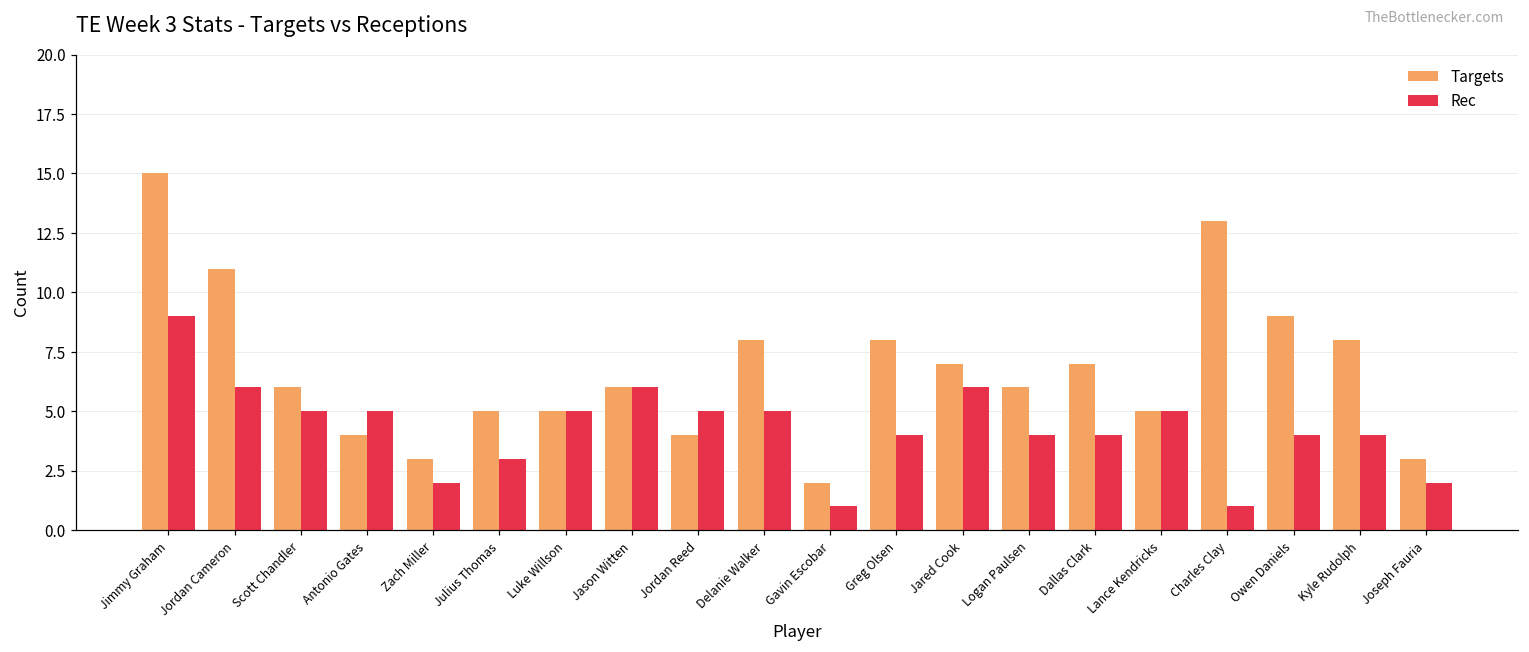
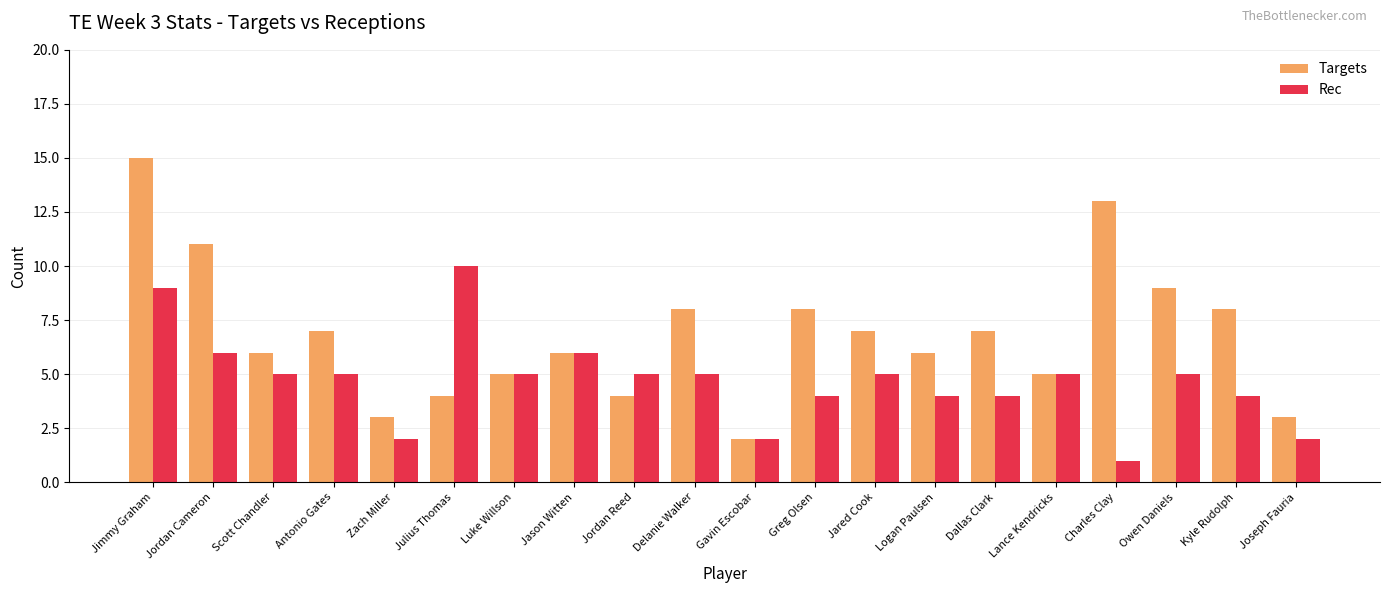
  {
    "Targets": {
      "Jimmy Graham": 15,
      "Jordan Cameron": 11,
      "Scott Chandler": 6,
-     "Antonio Gates": 4,
+     "Antonio Gates": 7,
      "Zach Miller": 3,
-     "Julius Thomas": 5,
+     "Julius Thomas": 4,
      "Luke Willson": 5,
      "Jason Witten": 6,
      "Jordan Reed": 4,
      "Delanie Walker": 8,
      "Gavin Escobar": 2,
      "Greg Olsen": 8,
      "Jared Cook": 7,
      "Logan Paulsen": 6,
      "Dallas Clark": 7,
      "Lance Kendricks": 5,
      "Charles Clay": 13,
      "Owen Daniels": 9,
      "Kyle Rudolph": 8,
      "Joseph Fauria": 3
    },
    "Rec": {
      "Jimmy Graham": 9,
      "Jordan Cameron": 6,
      "Scott Chandler": 5,
      "Antonio Gates": 5,
      "Zach Miller": 2,
-     "Julius Thomas": 3,
+     "Julius Thomas": 10,
      "Luke Willson": 5,
      "Jason Witten": 6,
      "Jordan Reed": 5,
      "Delanie Walker": 5,
-     "Gavin Escobar": 1,
+     "Gavin Escobar": 2,
      "Greg Olsen": 4,
-     "Jared Cook": 6,
+     "Jared Cook": 5,
      "Logan Paulsen": 4,
      "Dallas Clark": 4,
      "Lance Kendricks": 5,
      "Charles Clay": 1,
-     "Owen Daniels": 4,
+     "Owen Daniels": 5,
      "Kyle Rudolph": 4,
      "Joseph Fauria": 2
    }
  }
